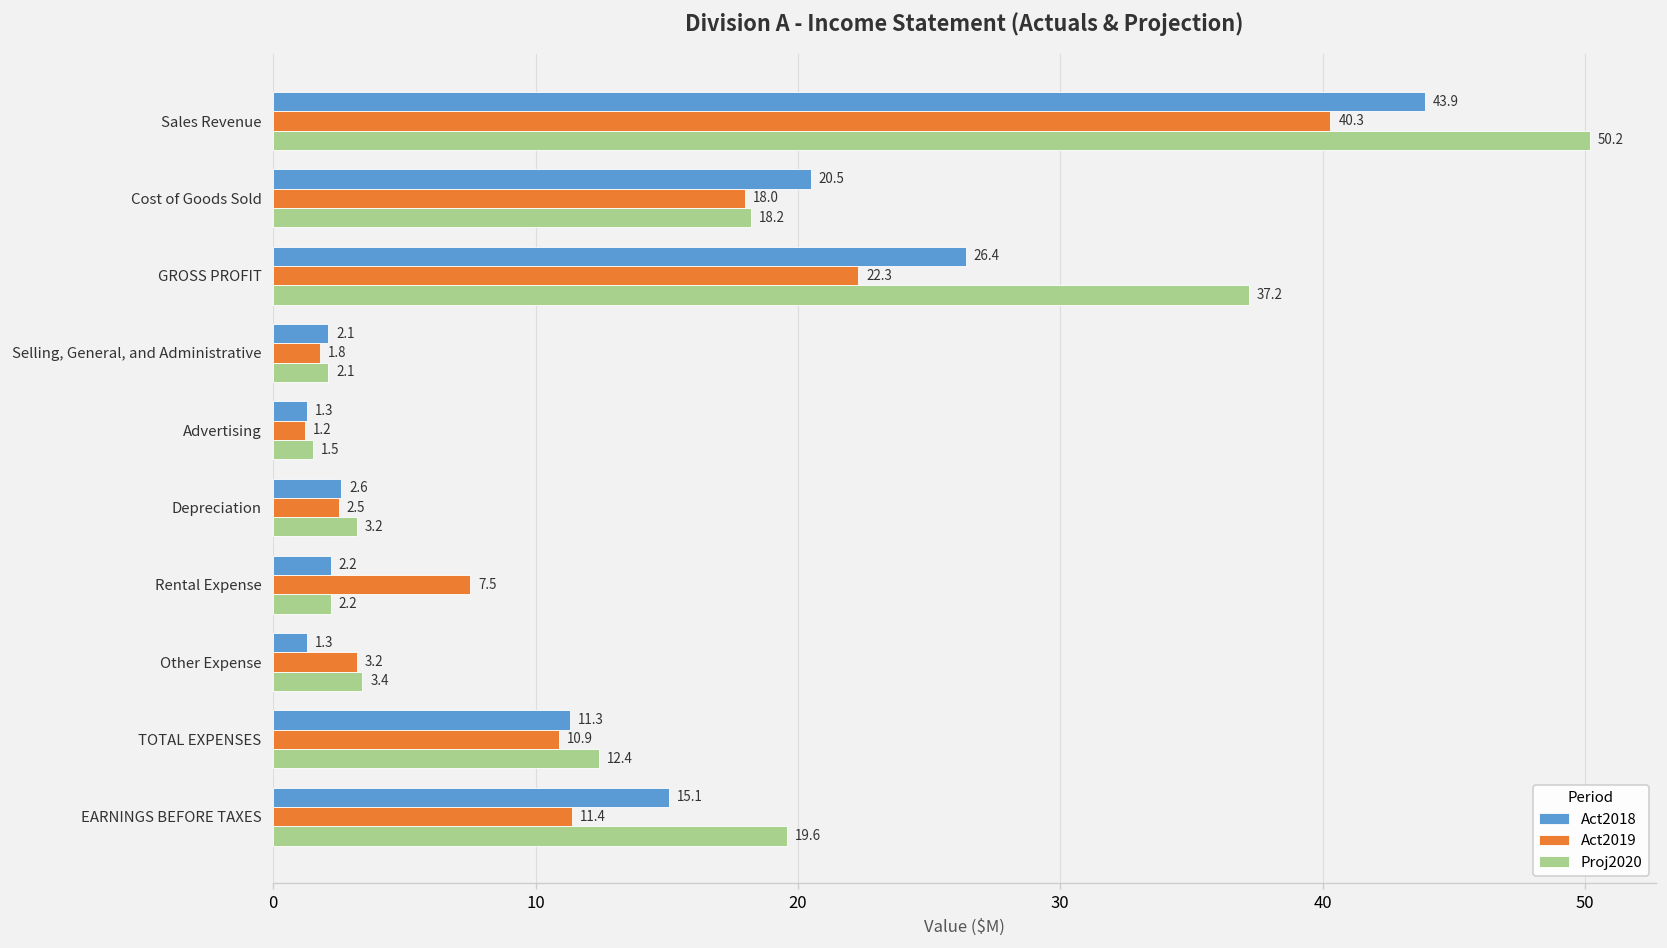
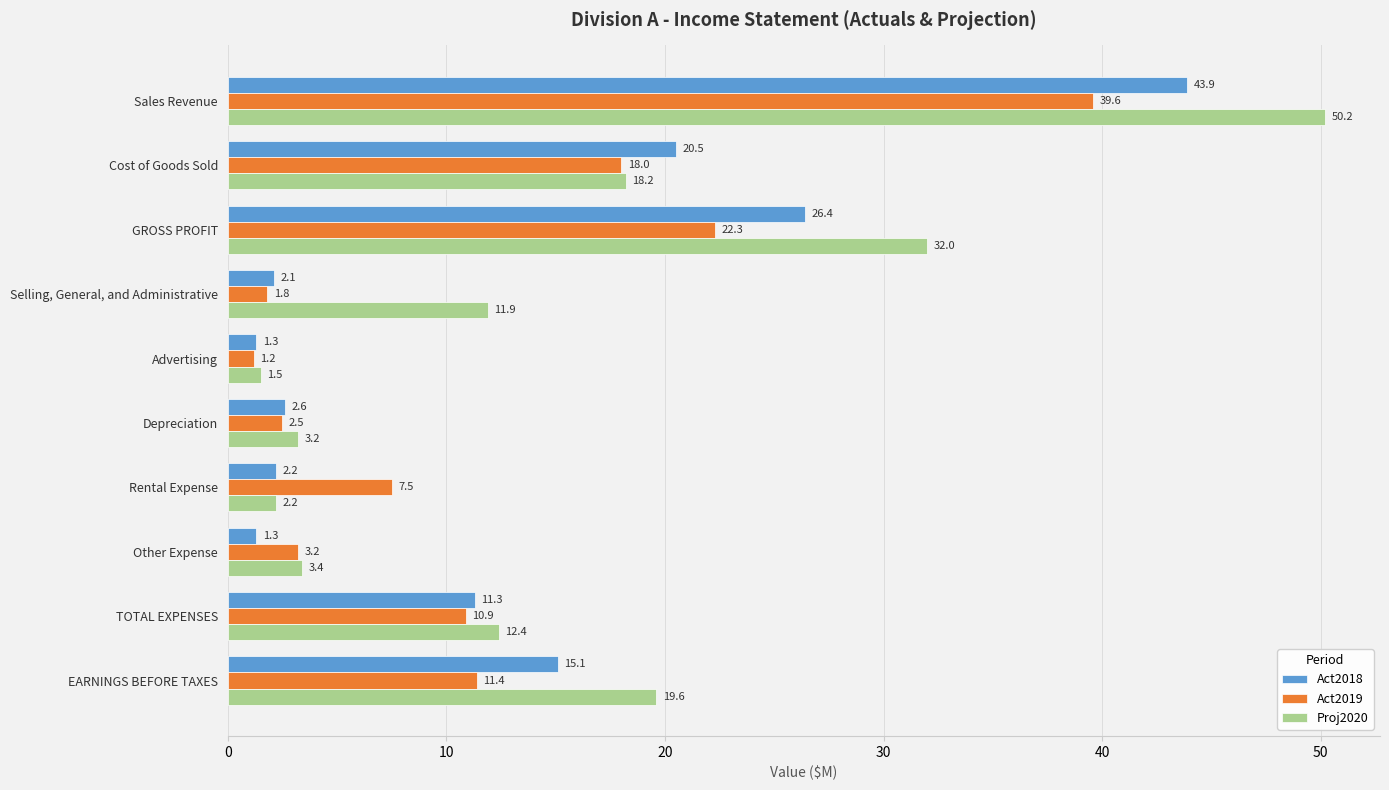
  {
    "Act2018": {
      "Sales Revenue": 43.9,
      "Cost of Goods Sold": 20.5,
      "GROSS PROFIT": 26.4,
      "Selling, General, and Administrative": 2.1,
      "Advertising": 1.3,
      "Depreciation": 2.6,
      "Rental Expense": 2.2,
      "Other Expense": 1.3,
      "TOTAL EXPENSES": 11.3,
      "EARNINGS BEFORE TAXES": 15.1
    },
    "Act2019": {
-     "Sales Revenue": 40.3,
+     "Sales Revenue": 39.6,
      "Cost of Goods Sold": 18.0,
      "GROSS PROFIT": 22.3,
      "Selling, General, and Administrative": 1.8,
      "Advertising": 1.2,
      "Depreciation": 2.5,
      "Rental Expense": 7.5,
      "Other Expense": 3.2,
      "TOTAL EXPENSES": 10.9,
      "EARNINGS BEFORE TAXES": 11.4
    },
    "Proj2020": {
      "Sales Revenue": 50.2,
      "Cost of Goods Sold": 18.2,
-     "GROSS PROFIT": 37.2,
-     "Selling, General, and Administrative": 2.1,
+     "GROSS PROFIT": 32.0,
+     "Selling, General, and Administrative": 11.9,
      "Advertising": 1.5,
      "Depreciation": 3.2,
      "Rental Expense": 2.2,
      "Other Expense": 3.4,
      "TOTAL EXPENSES": 12.4,
      "EARNINGS BEFORE TAXES": 19.6
    }
  }
